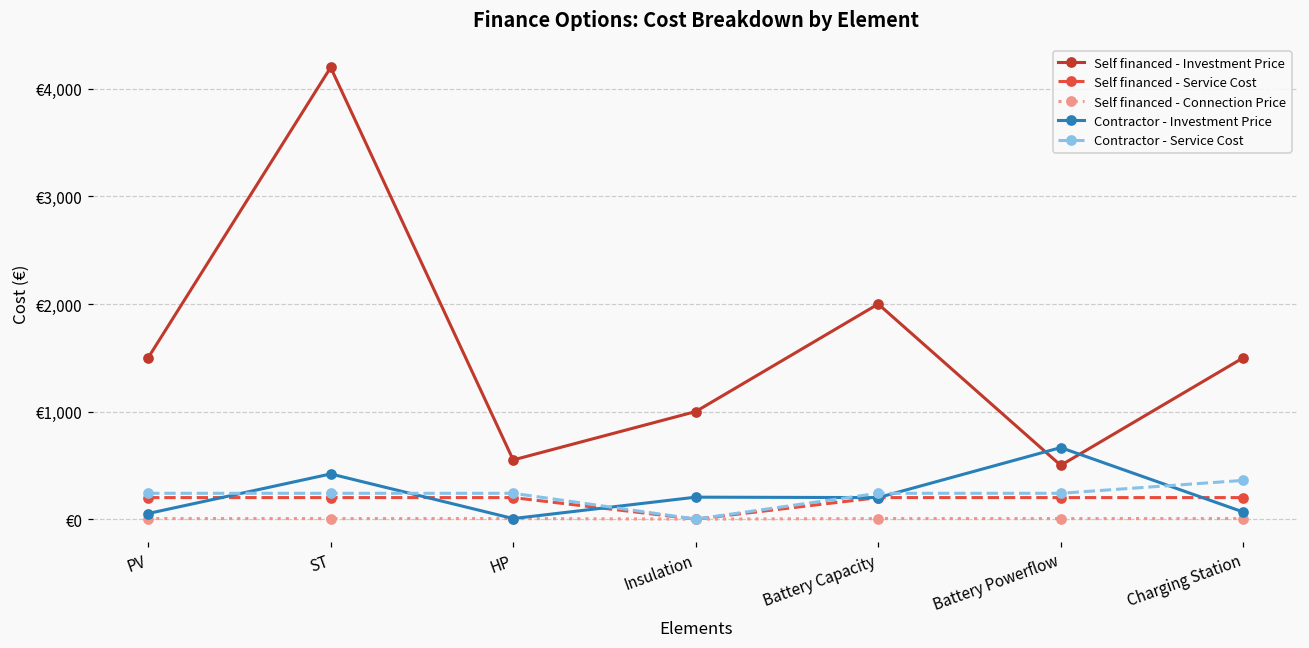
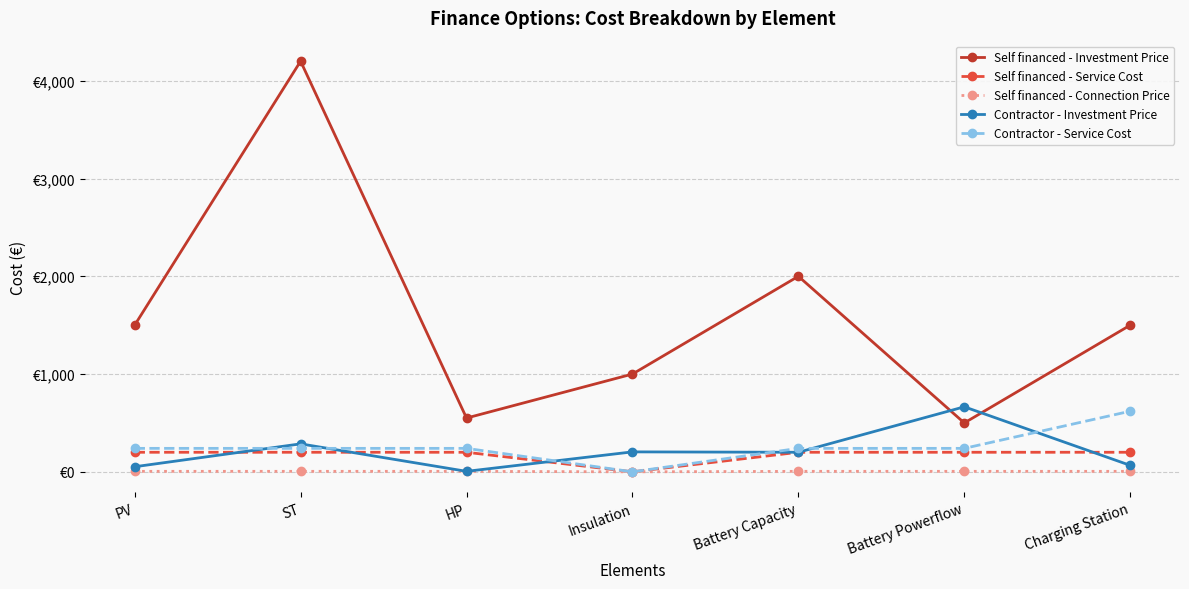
  {
    "Self financed - Connection Price": {
      "PV": "€0",
      "ST": "€0",
      "Battery Capacity": "€0",
      "Battery Powerflow": "€0",
      "Charging Station": "€0"
    },
    "Contractor - Investment Price": {
      "PV": "€100",
-     "ST": "€400",
+     "ST": "€300",
      "Insulation": "€200",
      "Battery Powerflow": "€700",
      "Charging Station": "€100"
    },
    "Contractor - Service Cost": {
      "PV": "€200",
      "ST": "€200",
      "HP": "€200",
      "Battery Capacity": "€200",
      "Battery Powerflow": "€200",
-     "Charging Station": "€400"
+     "Charging Station": "€600"
    }
  }
